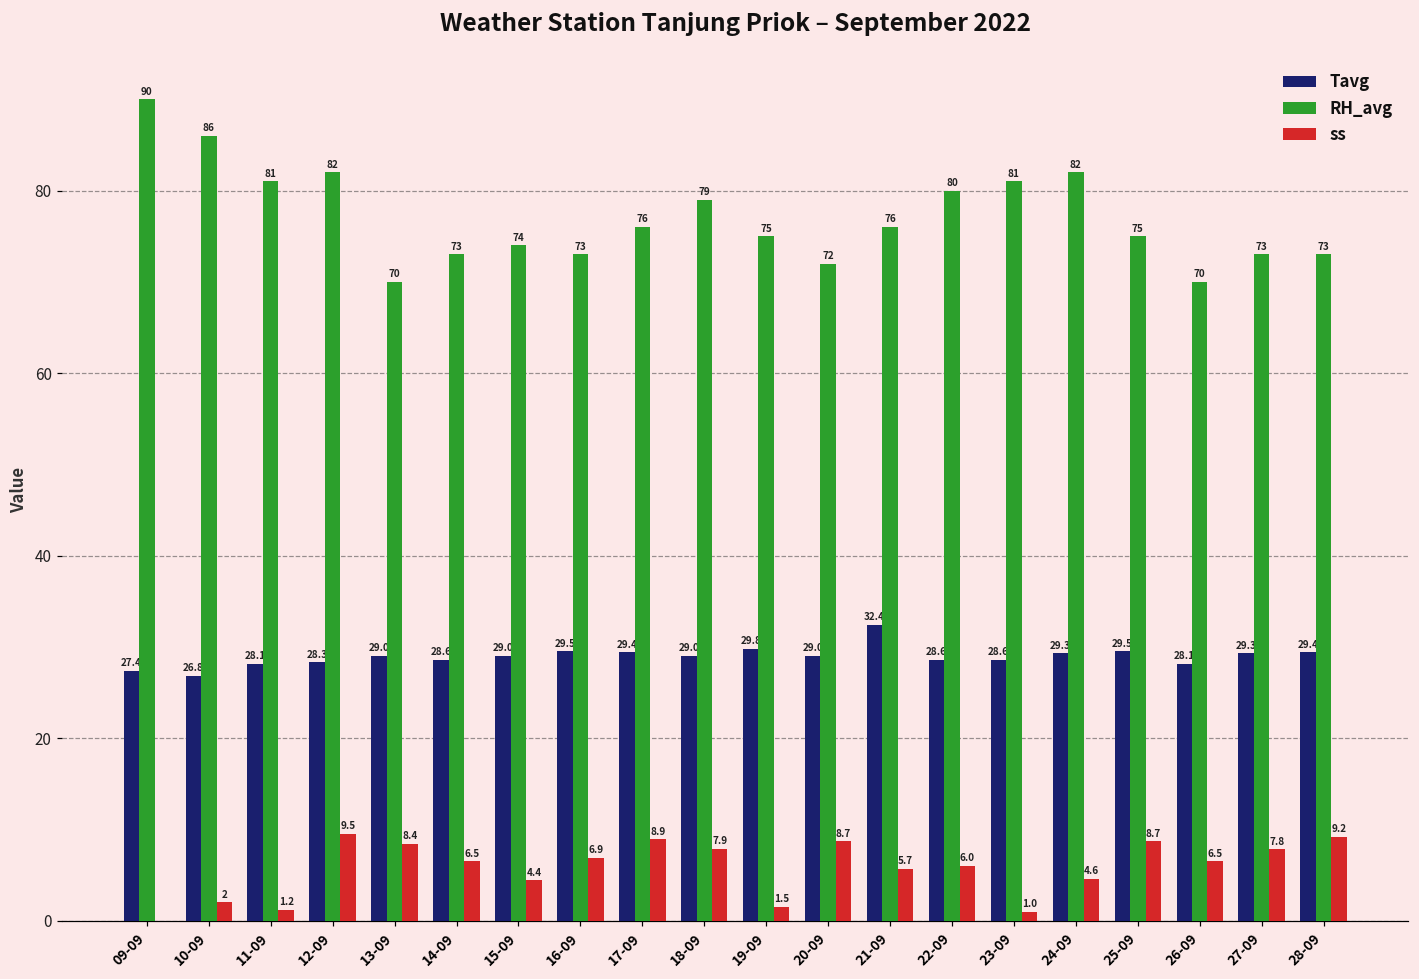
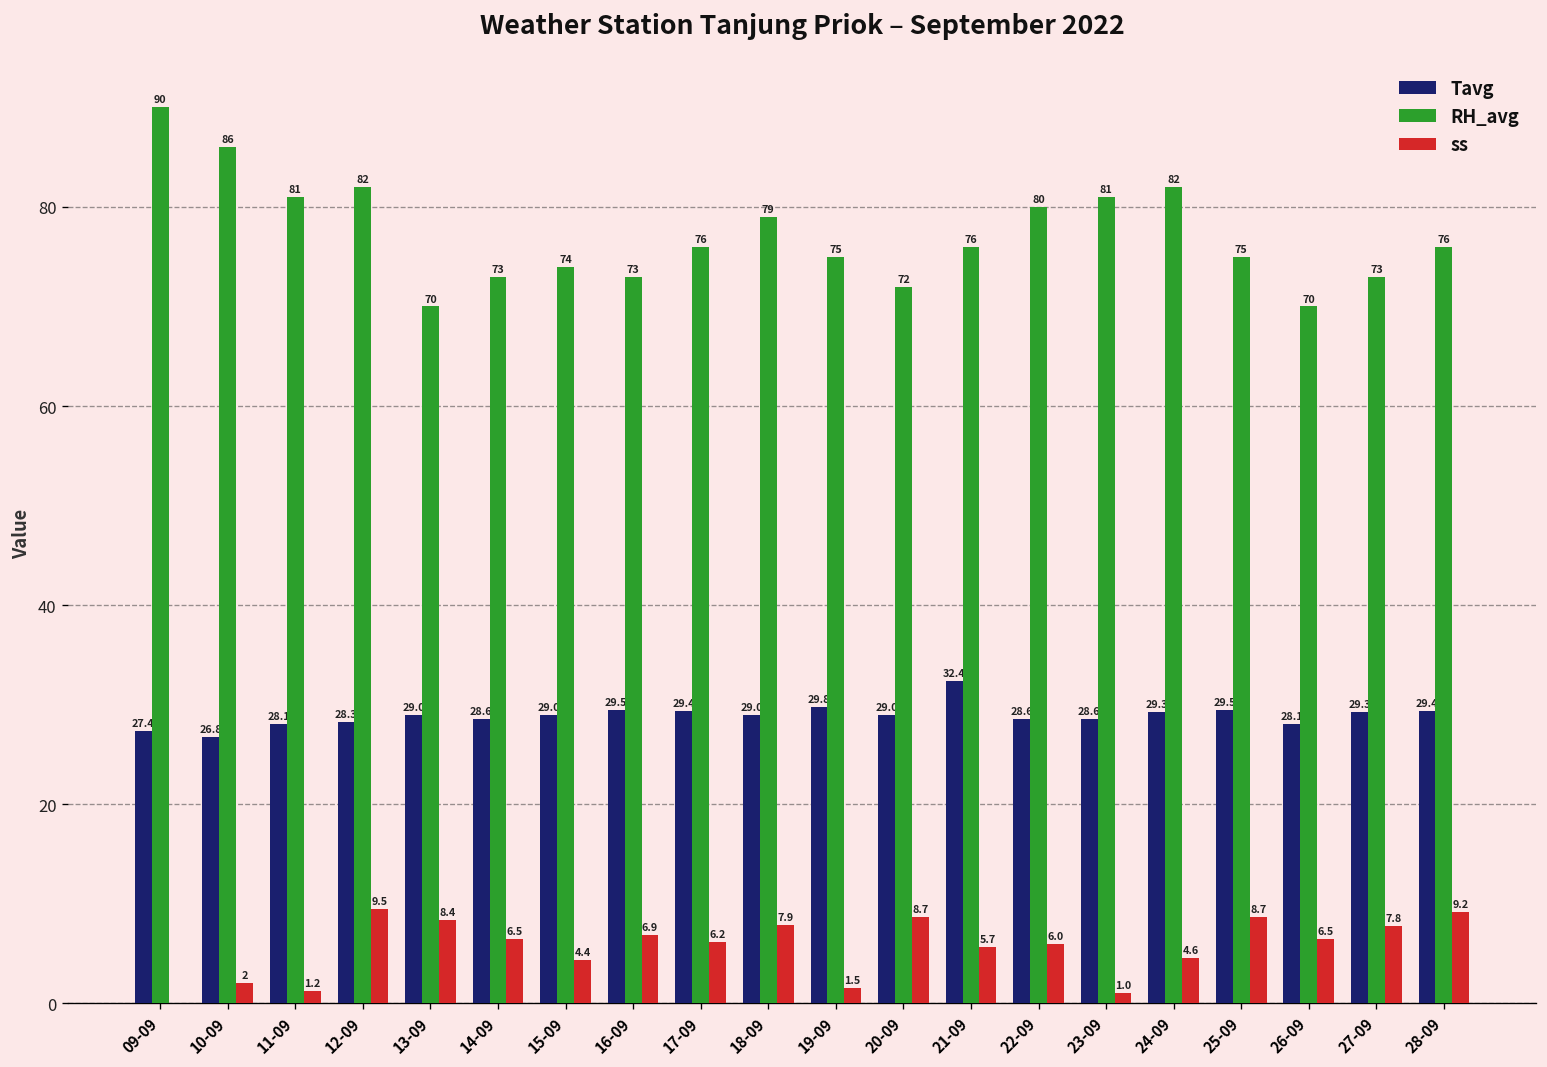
  {
    "Tavg": {
      "09-09": 27.4,
      "10-09": 26.8,
      "11-09": 28.1,
      "12-09": 28.3,
      "13-09": 29.0,
      "14-09": 28.6,
      "15-09": 29.0,
      "16-09": 29.5,
      "17-09": 29.4,
      "18-09": 29.0,
      "19-09": 29.8,
      "20-09": 29.0,
      "21-09": 32.4,
      "22-09": 28.6,
      "23-09": 28.6,
      "24-09": 29.3,
      "25-09": 29.5,
      "26-09": 28.1,
      "27-09": 29.3,
      "28-09": 29.4
    },
    "RH_avg": {
      "09-09": 90,
      "10-09": 86,
      "11-09": 81,
      "12-09": 82,
      "13-09": 70,
      "14-09": 73,
      "15-09": 74,
      "16-09": 73,
      "17-09": 76,
      "18-09": 79,
      "19-09": 75,
      "20-09": 72,
      "21-09": 76,
      "22-09": 80,
      "23-09": 81,
      "24-09": 82,
      "25-09": 75,
      "26-09": 70,
      "27-09": 73,
-     "28-09": 73
+     "28-09": 76
    },
    "ss": {
      "10-09": 2,
      "11-09": 1.2,
      "12-09": 9.5,
      "13-09": 8.4,
      "14-09": 6.5,
      "15-09": 4.4,
      "16-09": 6.9,
-     "17-09": 8.9,
+     "17-09": 6.2,
      "18-09": 7.9,
      "19-09": 1.5,
      "20-09": 8.7,
      "21-09": 5.7,
      "22-09": 6.0,
      "23-09": 1.0,
      "24-09": 4.6,
      "25-09": 8.7,
      "26-09": 6.5,
      "27-09": 7.8,
      "28-09": 9.2
    }
  }
